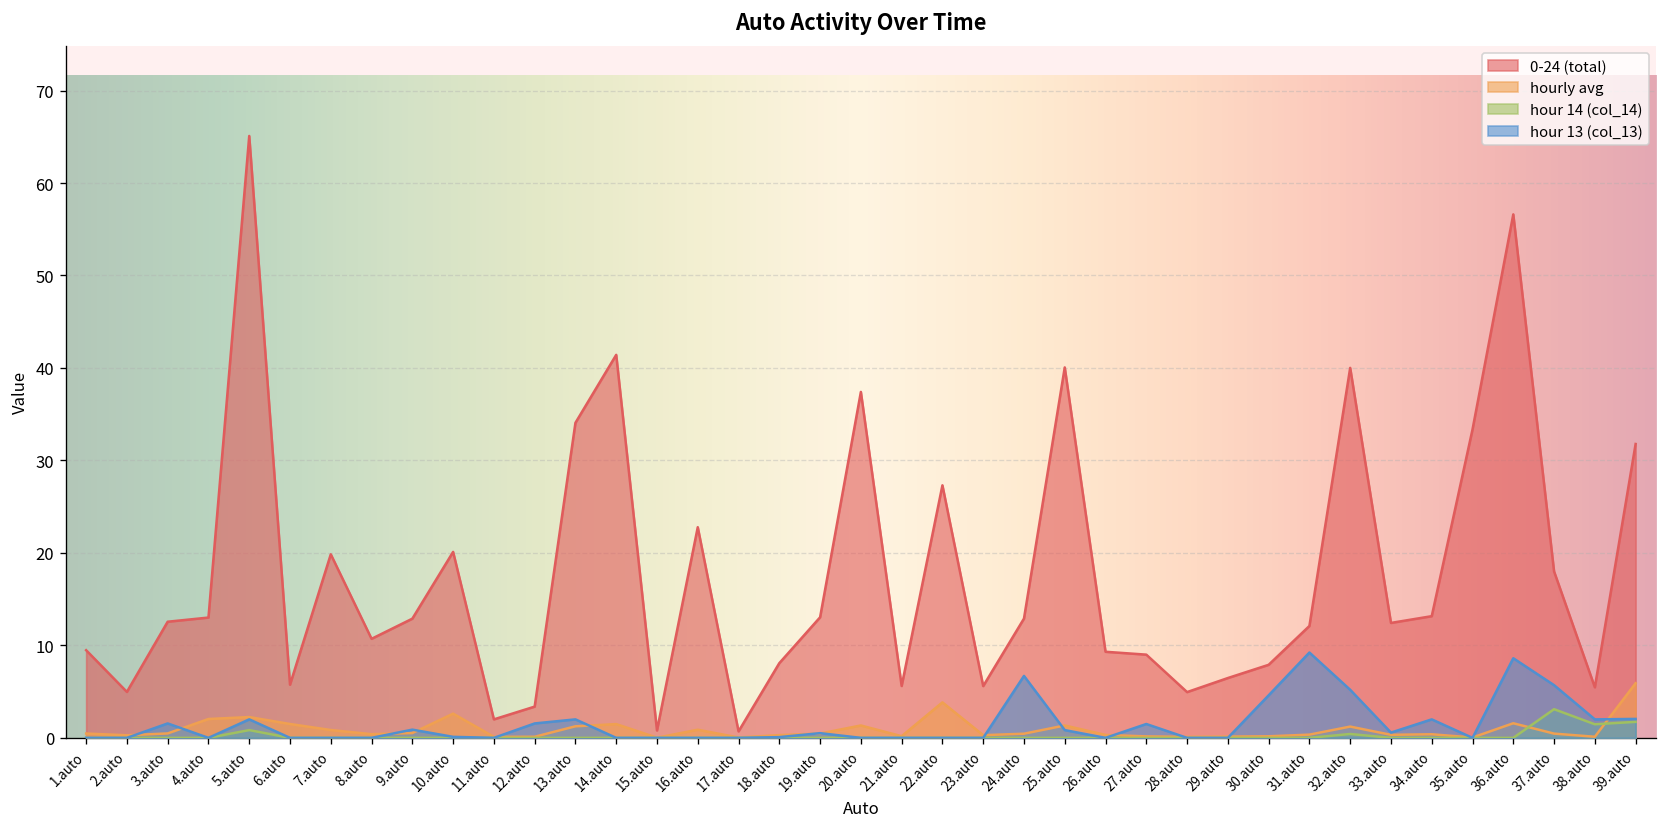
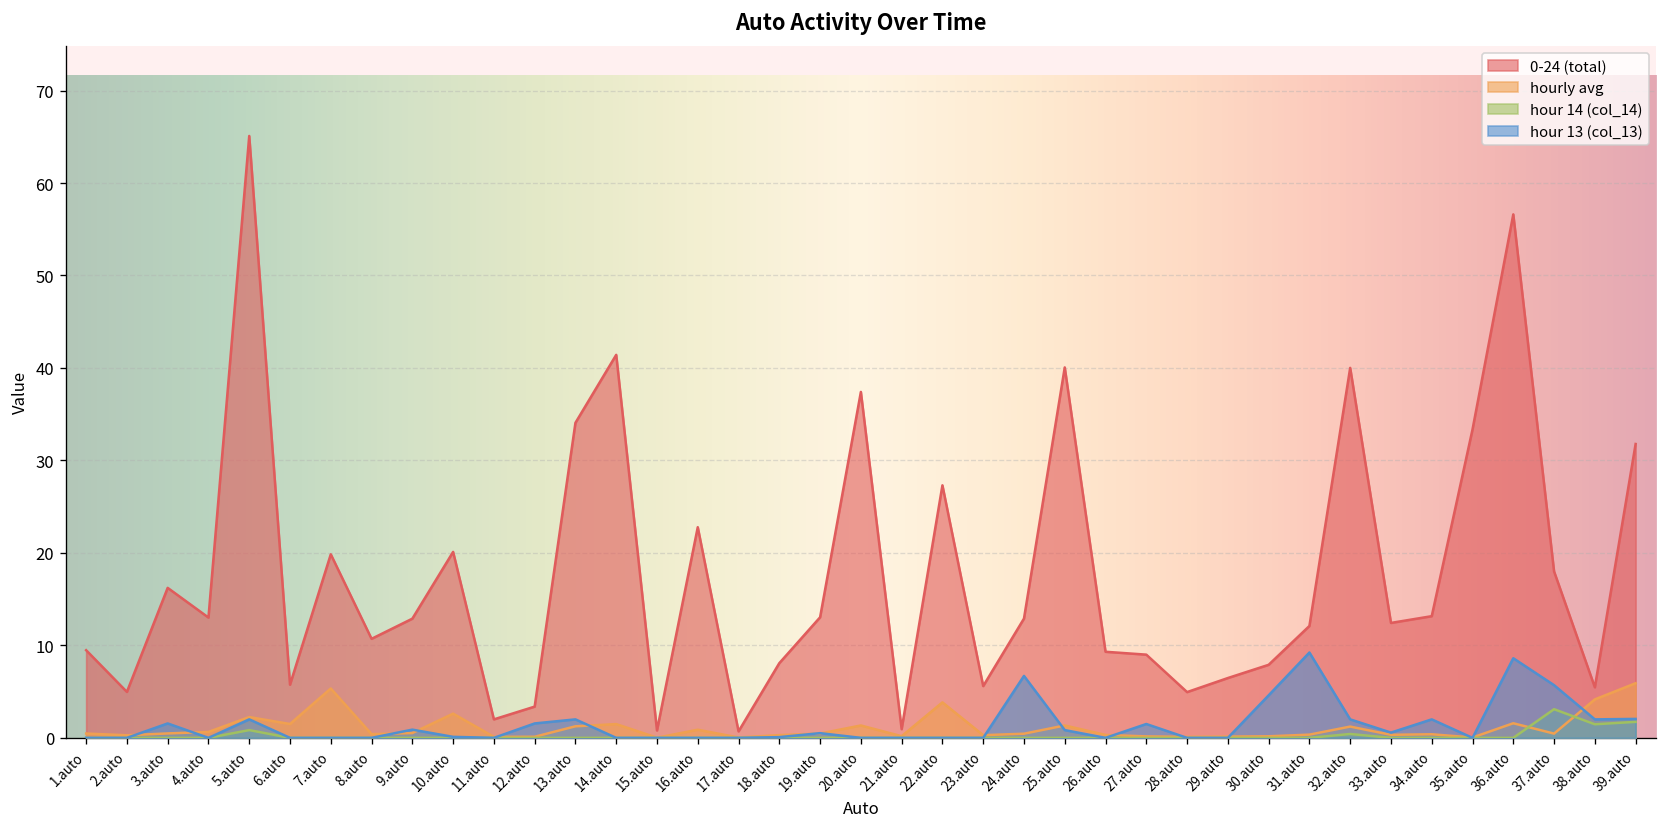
  {
    "0-24 (total)": {
      "1.auto": 9,
      "2.auto": 5,
-     "3.auto": 13,
+     "3.auto": 16,
      "4.auto": 13,
      "5.auto": 65,
      "6.auto": 6,
      "7.auto": 20,
      "8.auto": 11,
      "9.auto": 13,
      "10.auto": 20,
      "11.auto": 2,
      "12.auto": 3,
      "13.auto": 34,
      "14.auto": 41,
      "15.auto": 1,
      "16.auto": 23,
      "17.auto": 1,
      "18.auto": 8,
      "19.auto": 13,
      "20.auto": 37,
-     "21.auto": 6,
+     "21.auto": 1,
      "22.auto": 27,
      "23.auto": 6,
      "24.auto": 13,
      "25.auto": 40,
      "26.auto": 9,
      "27.auto": 9,
      "28.auto": 5,
      "29.auto": 6,
      "30.auto": 8,
      "31.auto": 12,
      "32.auto": 40,
      "33.auto": 12,
      "34.auto": 13,
      "35.auto": 33,
      "36.auto": 57,
      "37.auto": 18,
      "38.auto": 5,
      "39.auto": 32
    },
    "hourly avg": {
      "1.auto": 0,
      "3.auto": 0,
-     "4.auto": 2,
+     "4.auto": 1,
      "6.auto": 2,
-     "7.auto": 1,
+     "7.auto": 5,
      "8.auto": 0,
      "9.auto": 1,
      "10.auto": 3,
      "13.auto": 1,
      "14.auto": 1,
      "16.auto": 1,
      "20.auto": 1,
      "22.auto": 4,
      "24.auto": 0,
      "25.auto": 1,
      "31.auto": 0,
      "32.auto": 1,
      "34.auto": 0,
      "36.auto": 2,
      "37.auto": 0,
-     "38.auto": 0,
+     "38.auto": 4,
      "39.auto": 6
    },
    "hour 14 (col_14)": {
      "3.auto": 0,
      "5.auto": 1,
      "9.auto": 0,
      "13.auto": 0,
      "19.auto": 0,
      "24.auto": 0,
      "25.auto": 0,
      "31.auto": 0,
      "32.auto": 0,
      "34.auto": 0,
      "36.auto": 0,
      "37.auto": 3,
      "38.auto": 1
    },
    "hour 13 (col_13)": {
      "3.auto": 2,
      "9.auto": 1,
      "12.auto": 2,
      "13.auto": 2,
      "24.auto": 7,
      "25.auto": 1,
      "27.auto": 2,
      "30.auto": 5,
      "31.auto": 9,
-     "32.auto": 5,
+     "32.auto": 2,
      "34.auto": 2,
      "36.auto": 9,
      "37.auto": 6,
      "38.auto": 2
    }
  }
